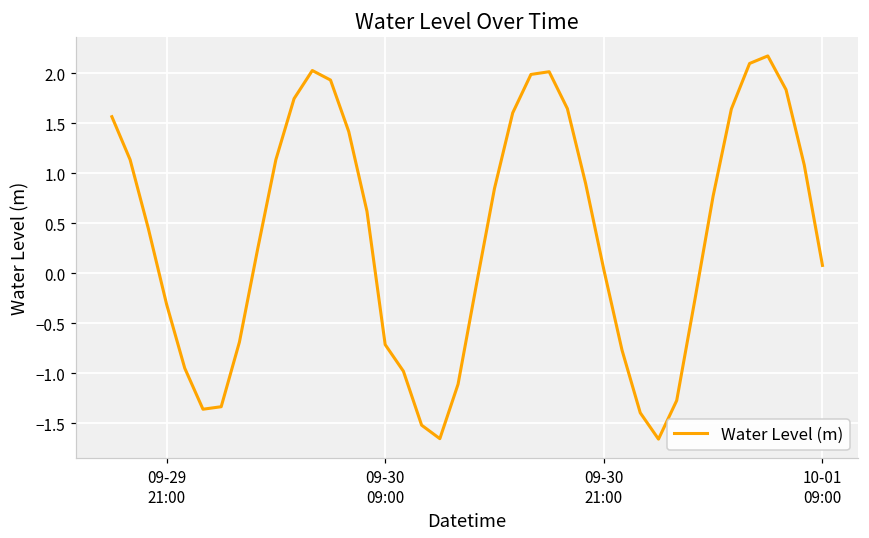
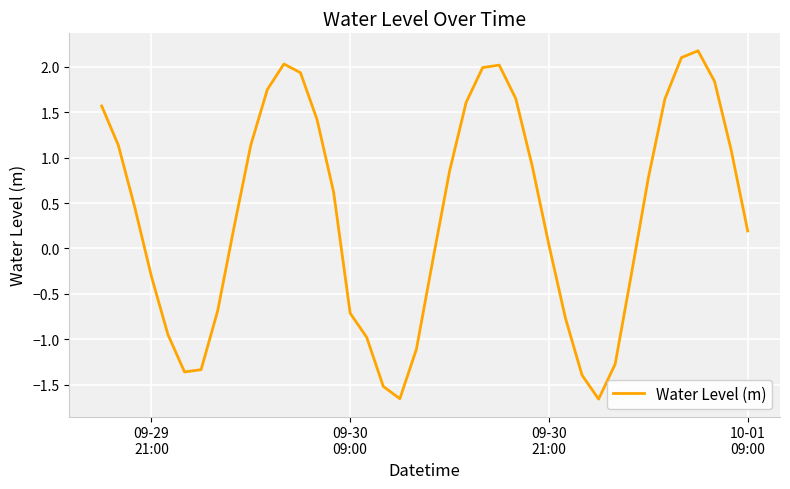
  {
    "09-29 21:00": -0.3,
    "09-30 09:00": -0.7,
    "09-30 21:00": 0.0,
-   "10-01 09:00": 0.1
+   "10-01 09:00": 0.2
  }
